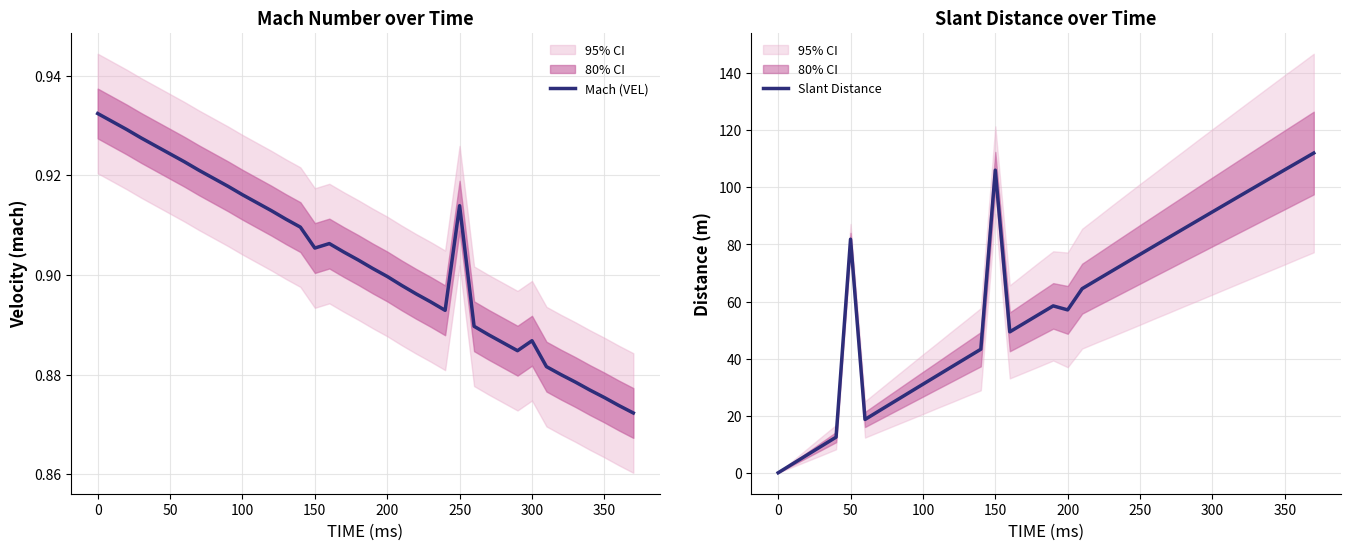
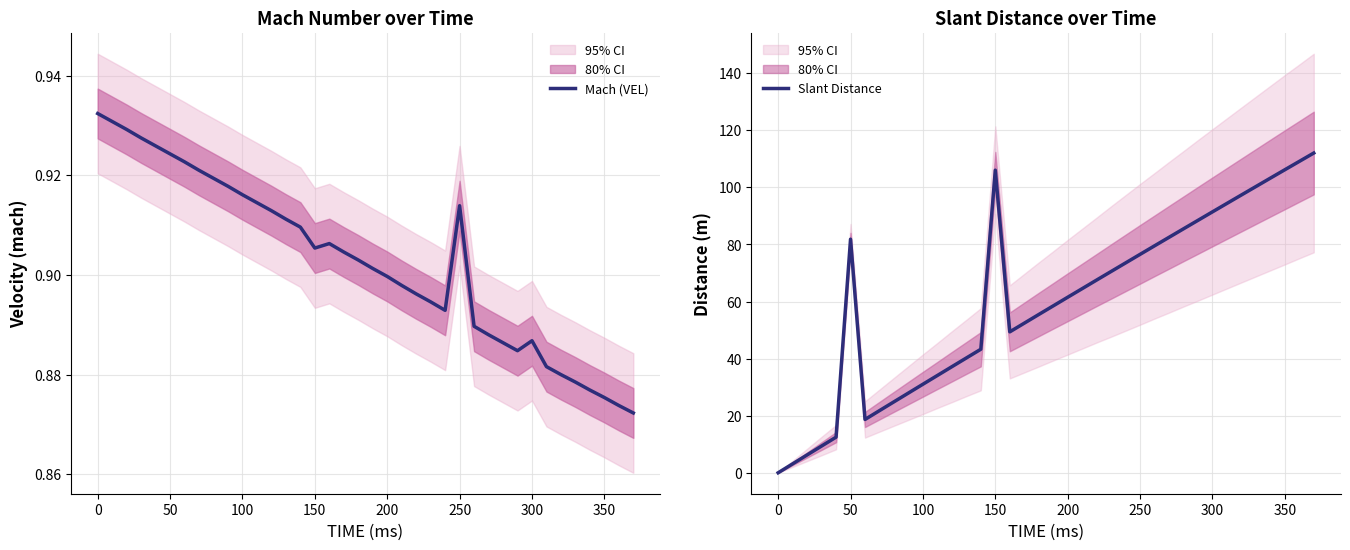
  {
    "Mach Number over Time": {
      "Mach (VEL)": {
        "0": 0.932,
        "50": 0.924,
        "100": 0.916,
        "150": 0.905,
        "200": 0.900,
        "250": 0.914,
        "300": 0.887,
        "350": 0.875
      }
    },
    "Slant Distance over Time": {
      "Slant Distance": {
        "50": 82,
        "100": 31,
        "150": 106,
-       "200": 57,
+       "200": 62,
        "250": 77,
        "300": 91,
        "350": 106
      }
    }
  }
